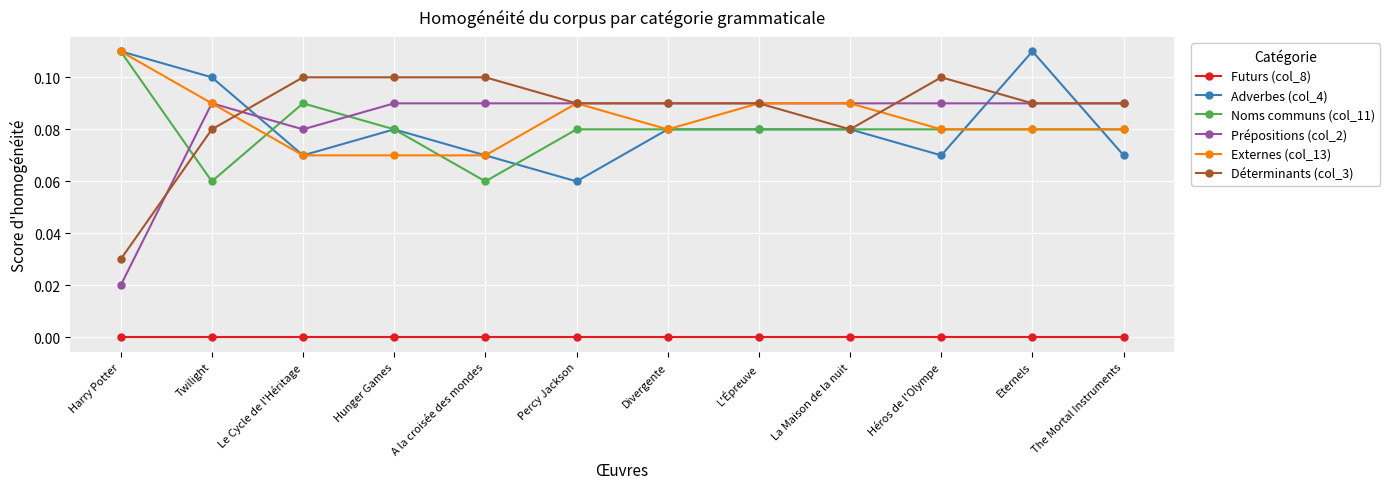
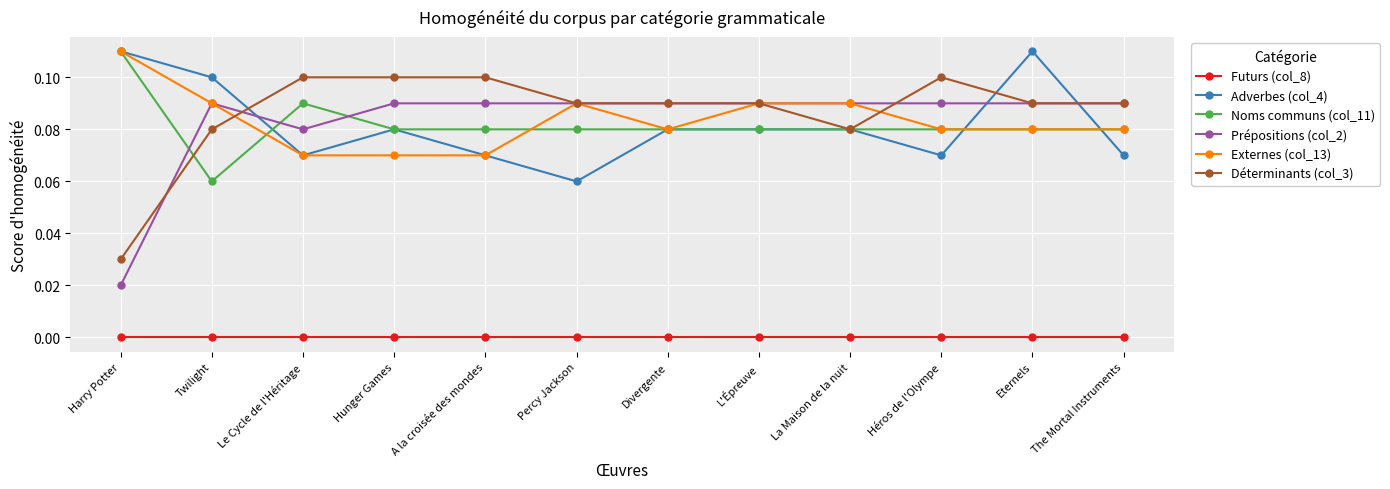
  {
    "Futurs (col_8)": {
      "Harry Potter": 0.00,
      "Twilight": 0.00,
      "Le Cycle de l'Héritage": 0.00,
      "Hunger Games": 0.00,
      "A la croisée des mondes": 0.00,
      "Percy Jackson": 0.00,
      "Divergente": 0.00,
      "L'Épreuve": 0.00,
      "La Maison de la nuit": 0.00,
      "Héros de l'Olympe": 0.00,
      "Eternels": 0.00,
      "The Mortal Instruments": 0.00
    },
    "Adverbes (col_4)": {
      "Twilight": 0.10,
      "Percy Jackson": 0.06,
      "Héros de l'Olympe": 0.07,
      "Eternels": 0.11,
      "The Mortal Instruments": 0.07
    },
    "Noms communs (col_11)": {
      "Twilight": 0.06,
      "Le Cycle de l'Héritage": 0.09,
-     "A la croisée des mondes": 0.06,
+     "A la croisée des mondes": 0.08,
      "Percy Jackson": 0.08
    },
    "Prépositions (col_2)": {
      "Harry Potter": 0.02,
      "Le Cycle de l'Héritage": 0.08,
      "Hunger Games": 0.09,
      "A la croisée des mondes": 0.09,
      "Héros de l'Olympe": 0.09
    },
    "Externes (col_13)": {
      "Hunger Games": 0.07
    },
    "Déterminants (col_3)": {
      "Harry Potter": 0.03,
      "Twilight": 0.08,
      "Le Cycle de l'Héritage": 0.10,
      "Hunger Games": 0.10,
      "A la croisée des mondes": 0.10,
      "Héros de l'Olympe": 0.10
    }
  }
